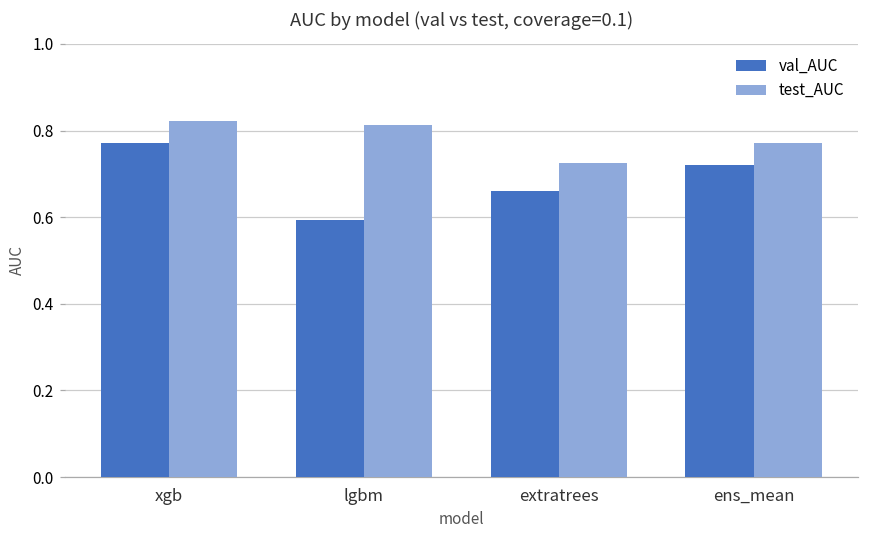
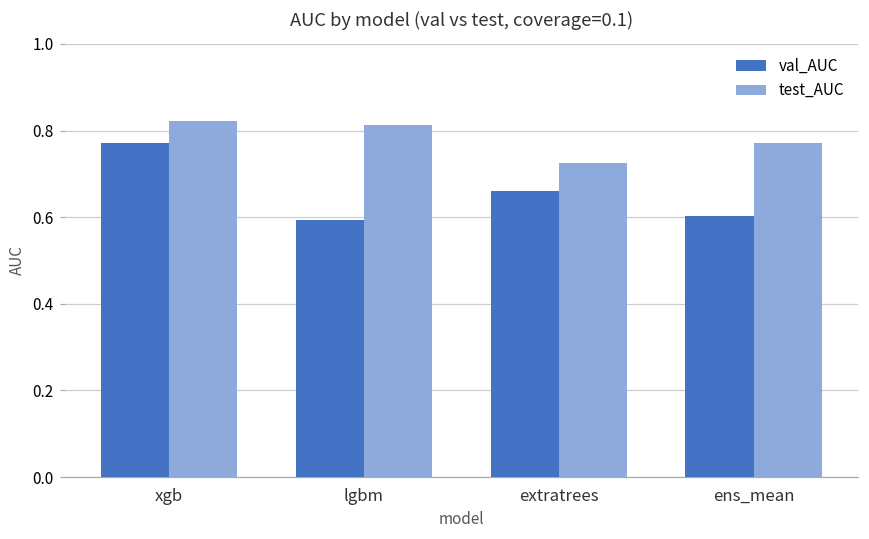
  {
    "val_AUC": {
      "xgb": 0.77,
      "lgbm": 0.59,
      "extratrees": 0.66,
-     "ens_mean": 0.72
+     "ens_mean": 0.60
    },
    "test_AUC": {
      "xgb": 0.82,
      "lgbm": 0.81,
      "extratrees": 0.73,
      "ens_mean": 0.77
    }
  }
